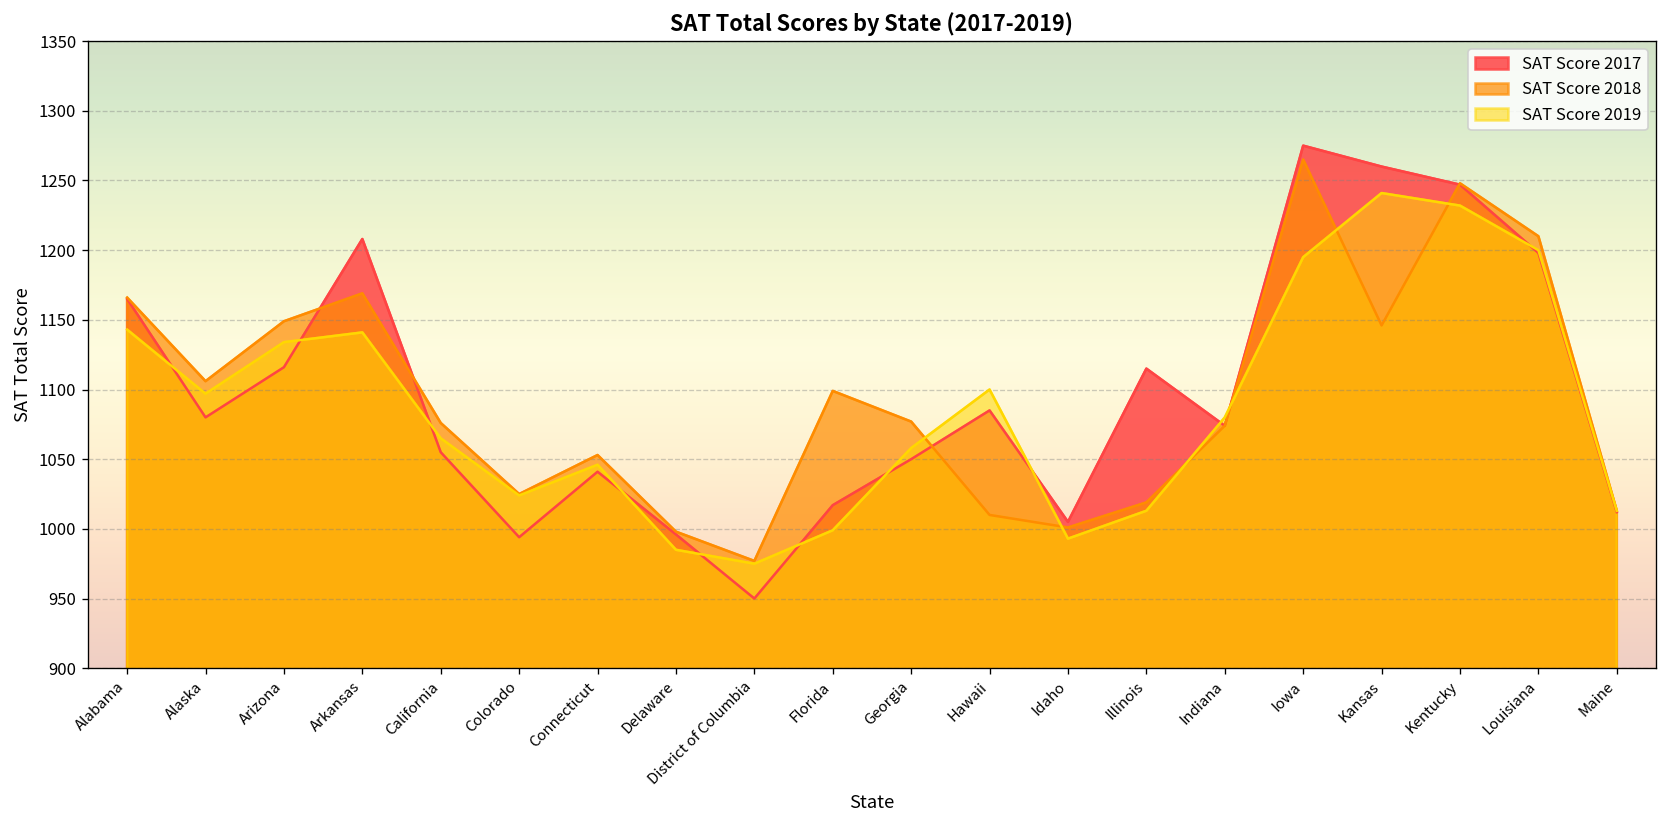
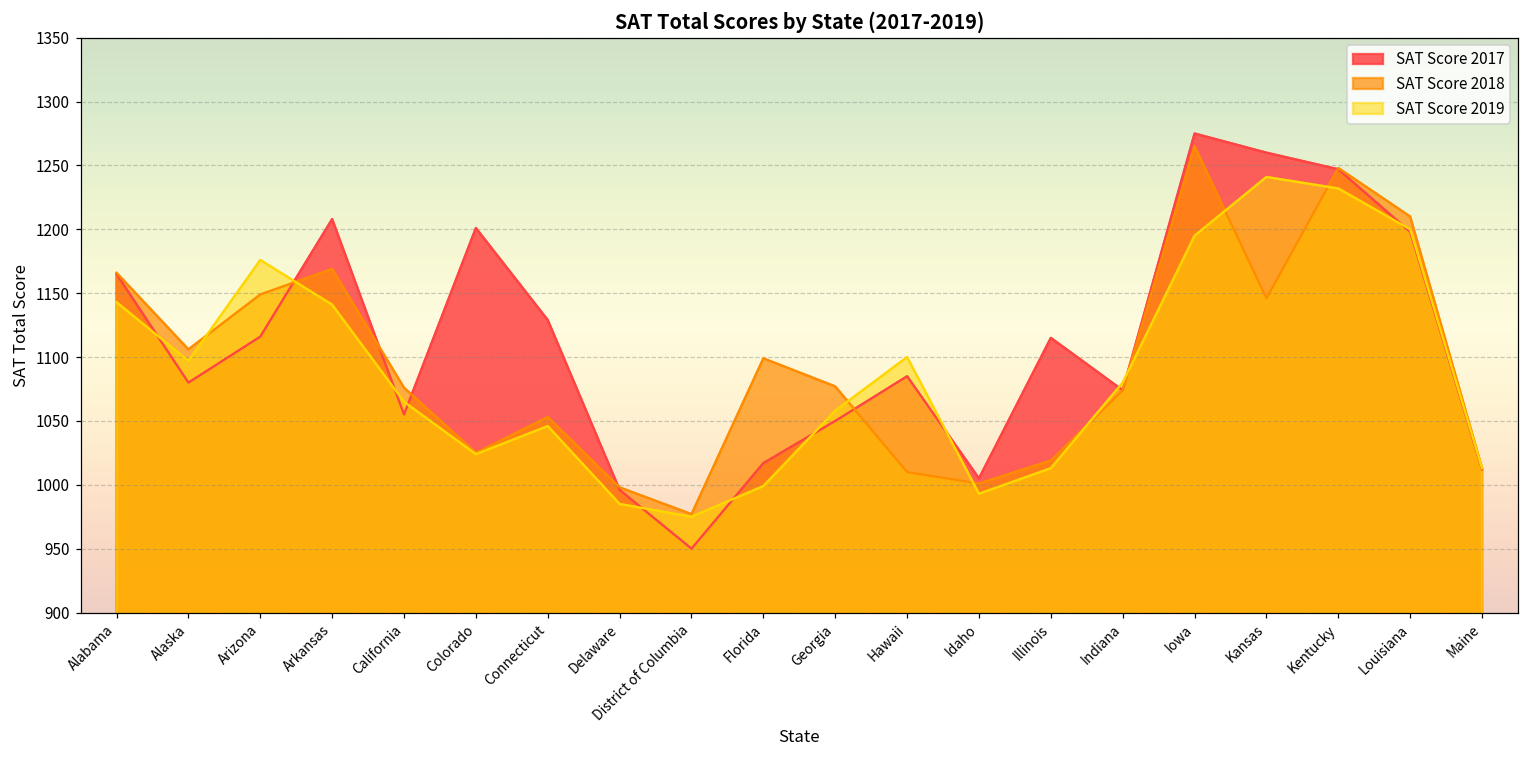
  {
    "SAT Score 2017": {
      "Alaska": 1080,
      "Arizona": 1116,
      "Arkansas": 1208,
      "California": 1055,
-     "Colorado": 994,
-     "Connecticut": 1041,
+     "Colorado": 1201,
+     "Connecticut": 1129,
      "District of Columbia": 950,
      "Florida": 1017,
      "Georgia": 1050,
      "Hawaii": 1085,
      "Idaho": 1005,
      "Illinois": 1115,
      "Iowa": 1275,
      "Kansas": 1260
    },
    "SAT Score 2018": {
      "Alaska": 1106,
      "Arizona": 1149,
      "Arkansas": 1169,
      "California": 1076,
      "Connecticut": 1053,
      "Florida": 1099,
      "Georgia": 1077,
      "Hawaii": 1010,
      "Idaho": 1001,
      "Illinois": 1019,
      "Iowa": 1265,
      "Kansas": 1146,
      "Louisiana": 1210
    },
    "SAT Score 2019": {
      "Alabama": 1143,
      "Alaska": 1097,
-     "Arizona": 1134,
+     "Arizona": 1176,
      "Arkansas": 1141,
      "California": 1065,
      "Connecticut": 1046,
      "Delaware": 985,
      "Florida": 999,
      "Georgia": 1058,
      "Hawaii": 1100,
      "Idaho": 993,
      "Illinois": 1013,
      "Indiana": 1080,
      "Iowa": 1195,
      "Kansas": 1241,
      "Kentucky": 1232
    }
  }
